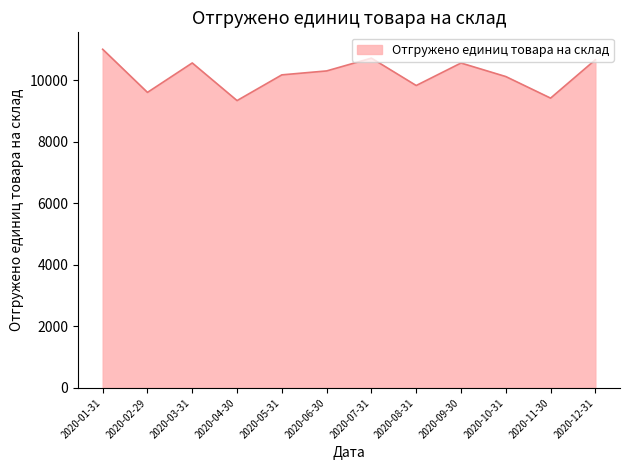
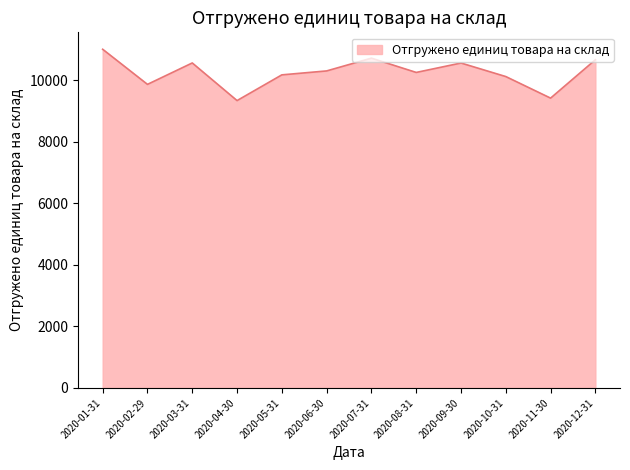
  {
    "2020-01-31": 11000,
-   "2020-02-29": 9600,
+   "2020-02-29": 9900,
    "2020-03-31": 10600,
    "2020-04-30": 9300,
    "2020-05-31": 10200,
    "2020-06-30": 10300,
-   "2020-08-31": 9800,
+   "2020-08-31": 10300,
    "2020-09-30": 10600,
    "2020-10-31": 10100,
    "2020-11-30": 9400
  }
